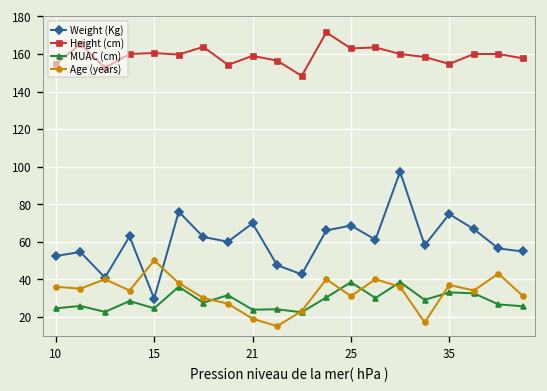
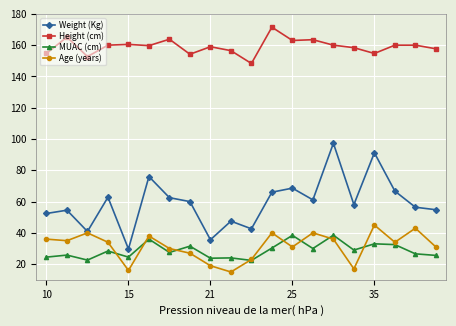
  {
    "Weight (Kg)": {
      "10": 52,
      "15": 30,
-     "21": 70,
+     "21": 36,
      "25": 69,
-     "35": 75
+     "35": 91
    },
    "Height (cm)": {
      "15": 161,
      "21": 159,
      "25": 163,
      "35": 155
    },
    "MUAC (cm)": {
      "10": 25,
      "15": 25,
      "21": 24,
      "25": 38,
      "35": 33
    },
    "Age (years)": {
      "10": 36,
-     "15": 50,
+     "15": 16,
      "21": 19,
      "25": 31,
-     "35": 37
+     "35": 45
    }
  }
